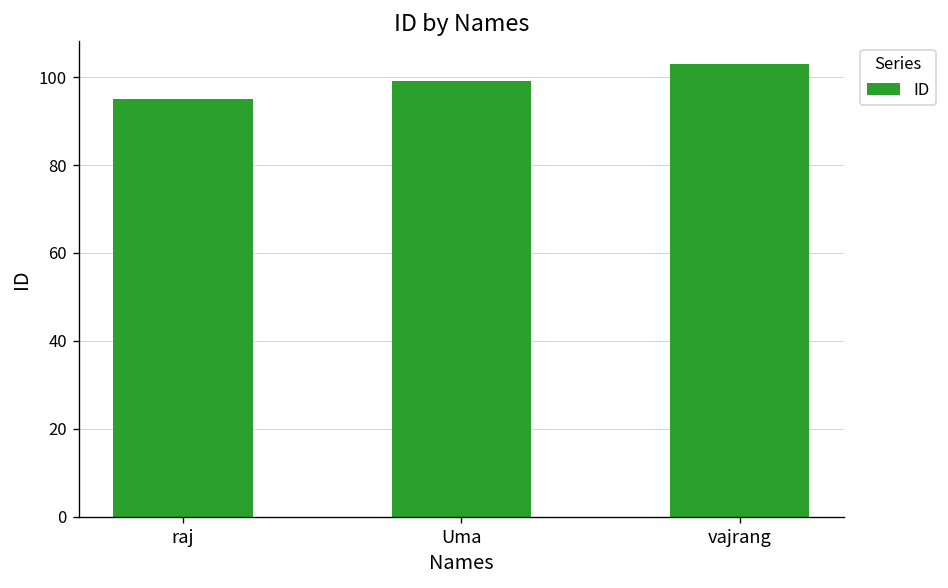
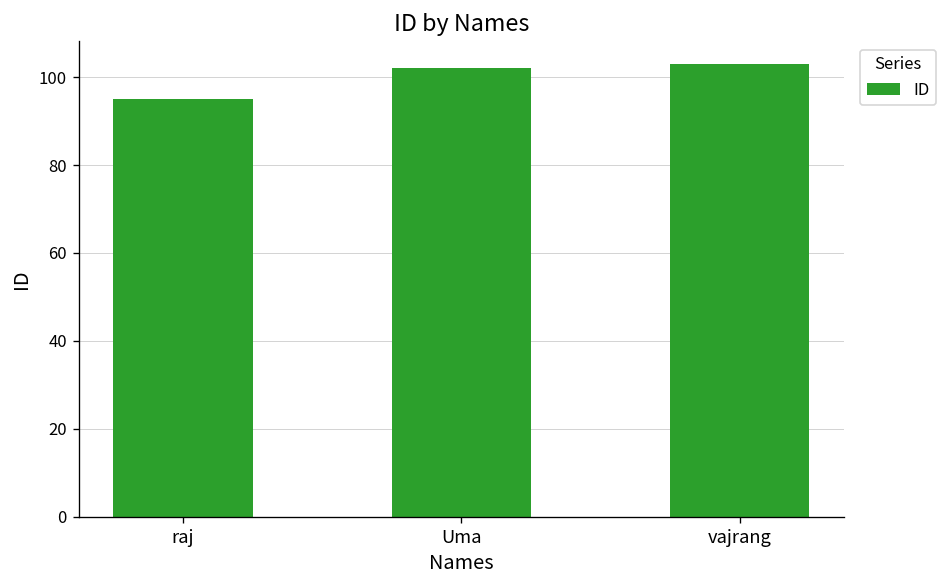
  {
    "raj": 95,
-   "Uma": 99,
+   "Uma": 102,
    "vajrang": 103
  }
